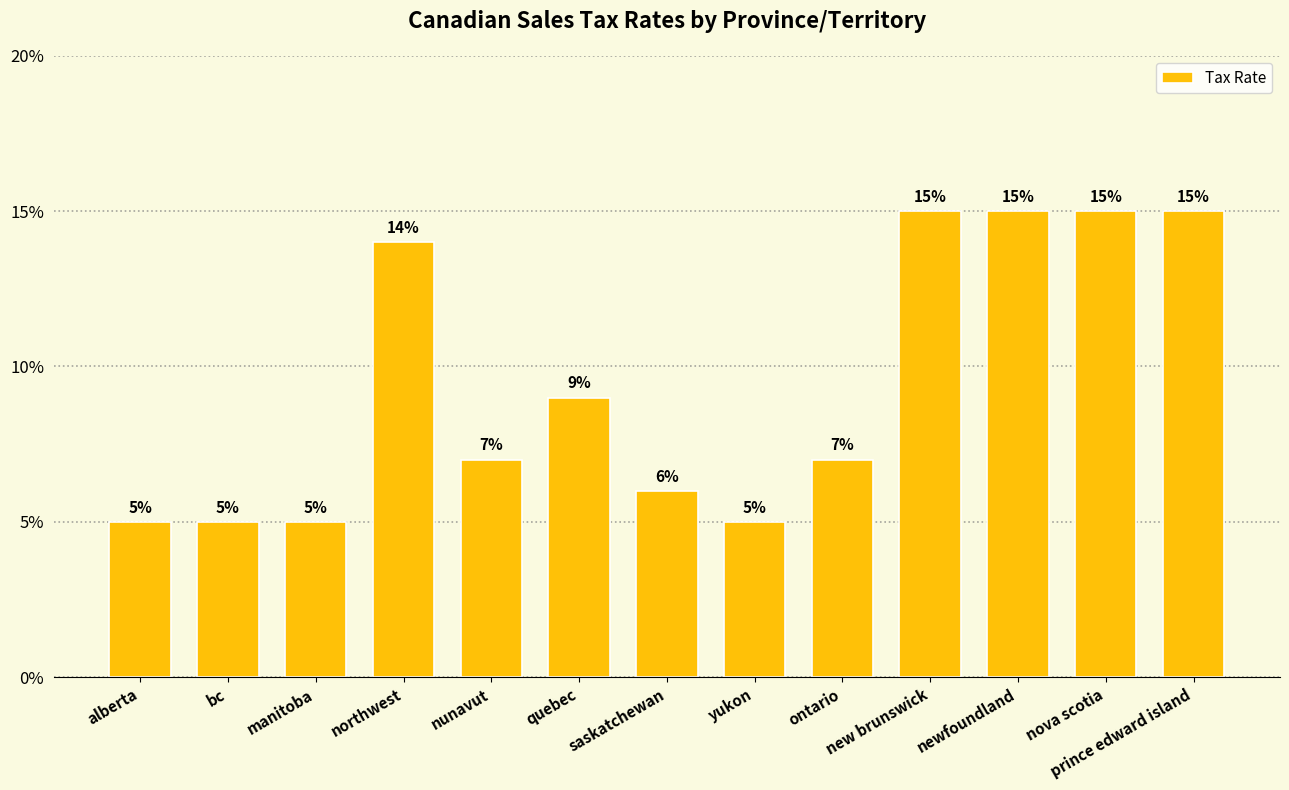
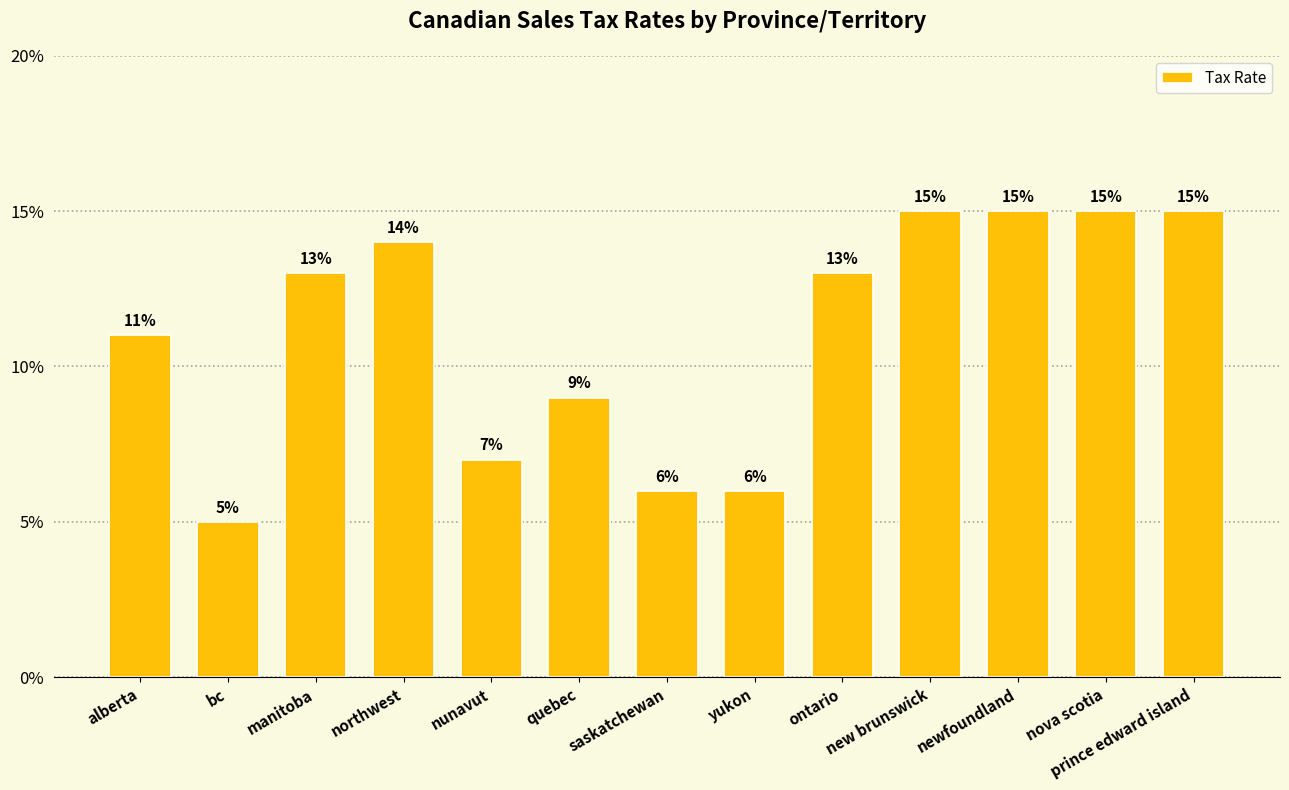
  {
-   "alberta": "5%",
+   "alberta": "11%",
    "bc": "5%",
-   "manitoba": "5%",
+   "manitoba": "13%",
    "northwest": "14%",
    "nunavut": "7%",
    "quebec": "9%",
    "saskatchewan": "6%",
-   "yukon": "5%",
-   "ontario": "7%",
+   "yukon": "6%",
+   "ontario": "13%",
    "new brunswick": "15%",
    "newfoundland": "15%",
    "nova scotia": "15%",
    "prince edward island": "15%"
  }
